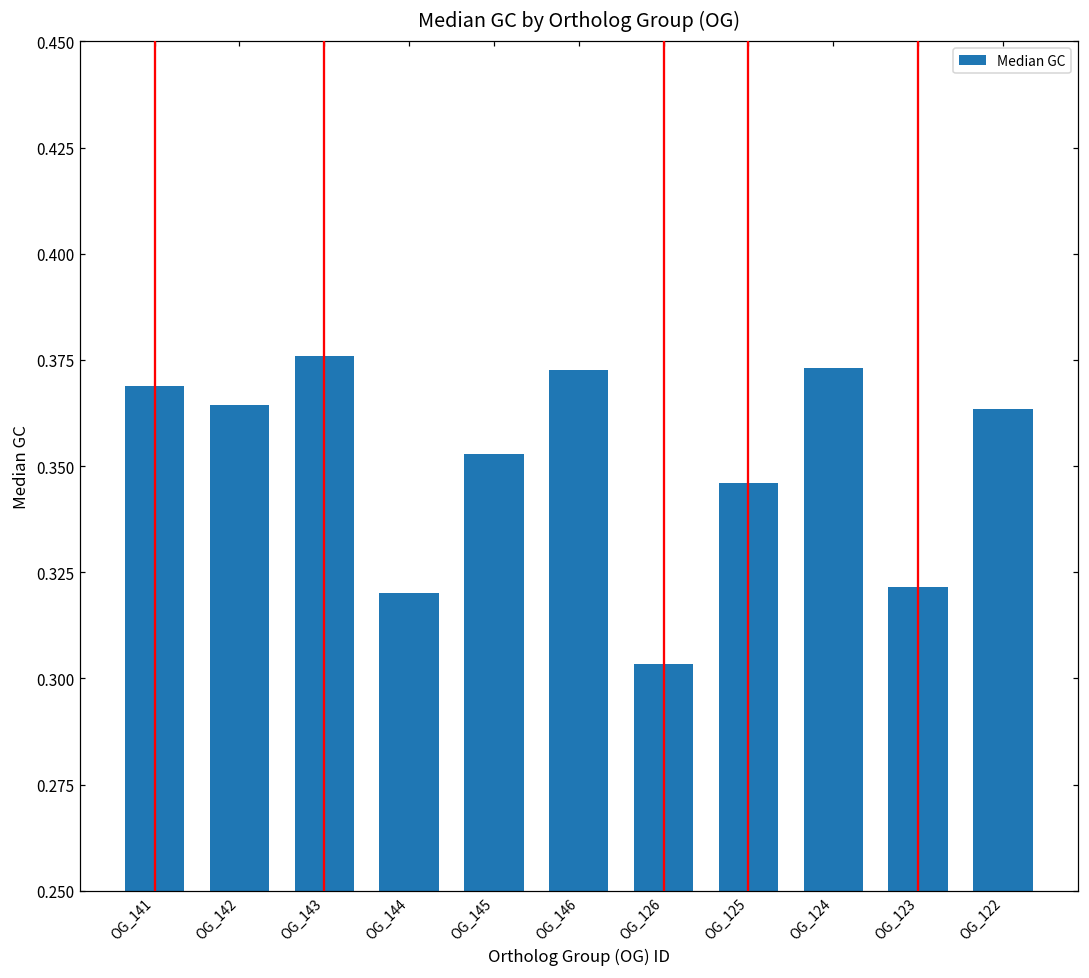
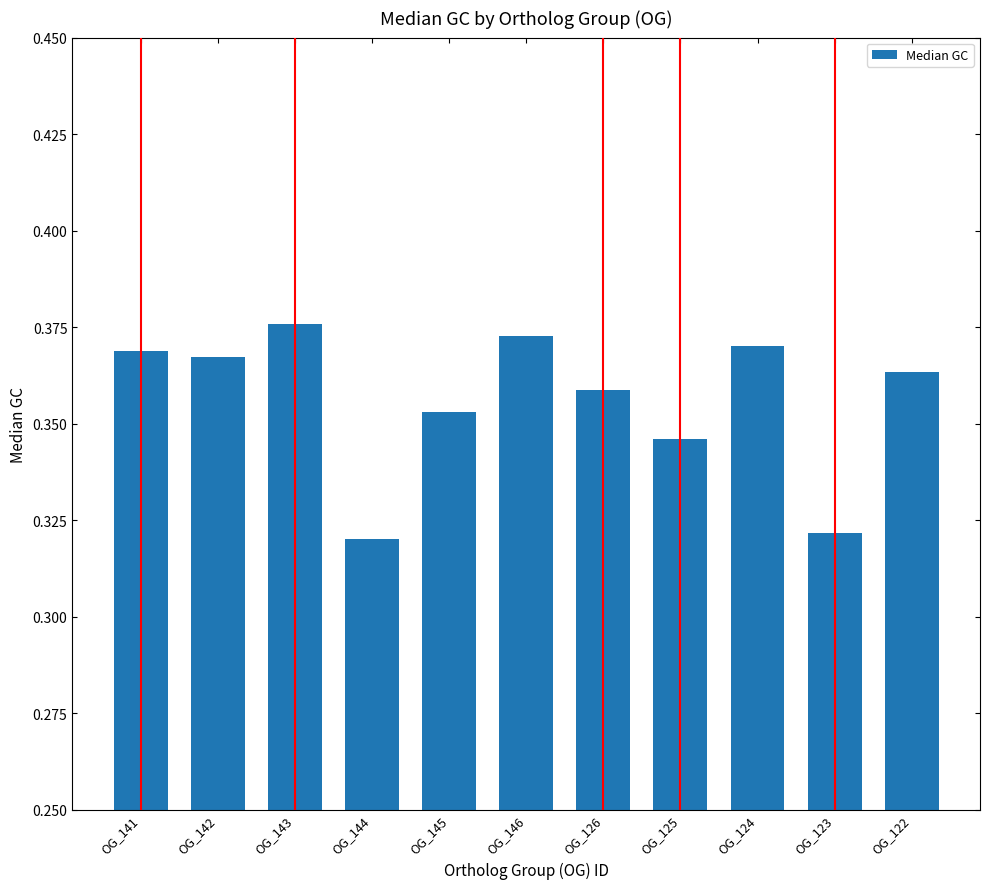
  {
    "OG_141": 0.369,
-   "OG_142": 0.364,
+   "OG_142": 0.367,
    "OG_143": 0.376,
    "OG_144": 0.320,
    "OG_145": 0.353,
    "OG_146": 0.373,
-   "OG_126": 0.303,
+   "OG_126": 0.359,
    "OG_125": 0.346,
-   "OG_124": 0.373,
+   "OG_124": 0.370,
    "OG_123": 0.322,
    "OG_122": 0.363
  }
